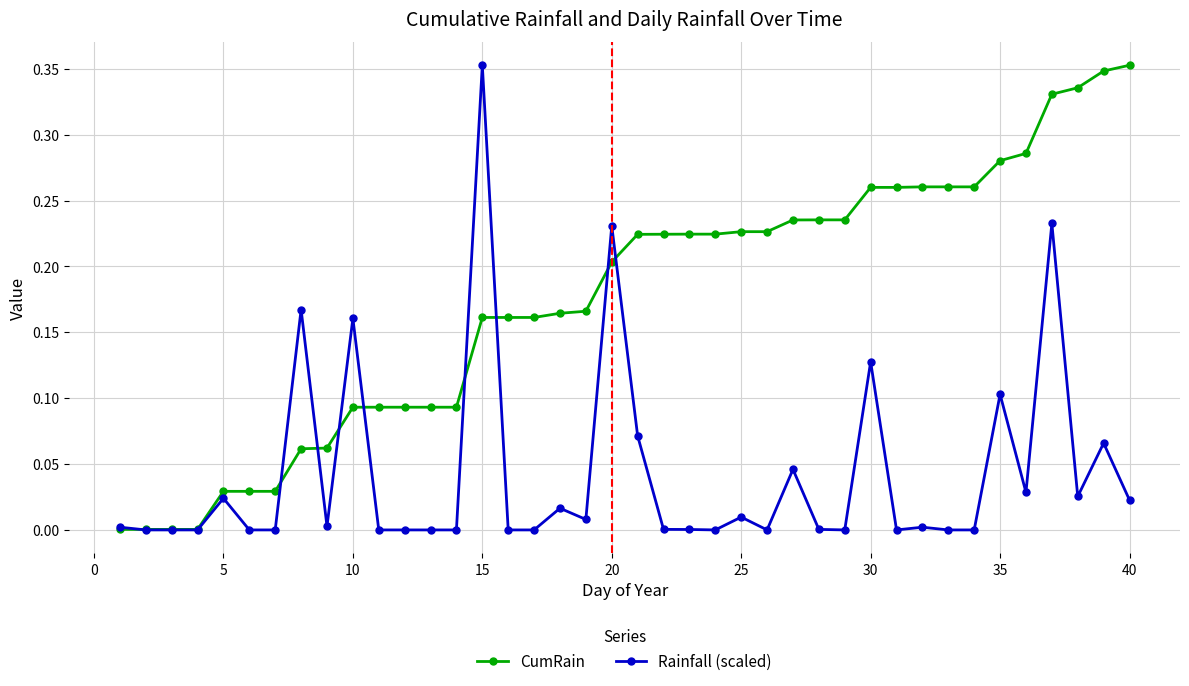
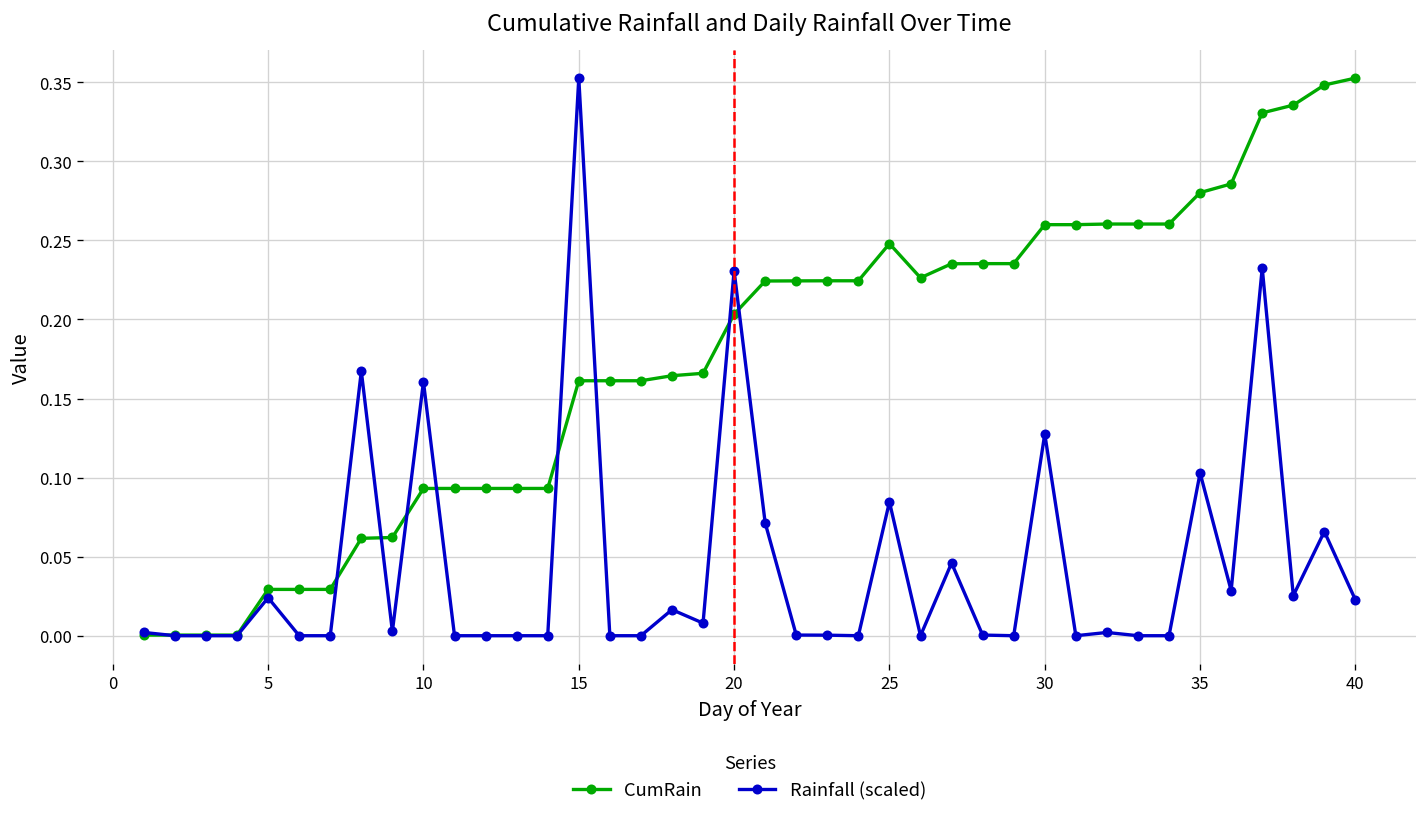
  {
    "CumRain": {
      "5": 0.029,
      "10": 0.093,
      "15": 0.161,
      "20": 0.203,
-     "25": 0.226,
+     "25": 0.248,
      "30": 0.260,
      "35": 0.280,
      "40": 0.353
    },
    "Rainfall (scaled)": {
      "5": 0.024,
      "10": 0.161,
      "15": 0.353,
      "20": 0.231,
-     "25": 0.010,
+     "25": 0.085,
      "30": 0.128,
      "35": 0.103,
      "40": 0.023
    }
  }
